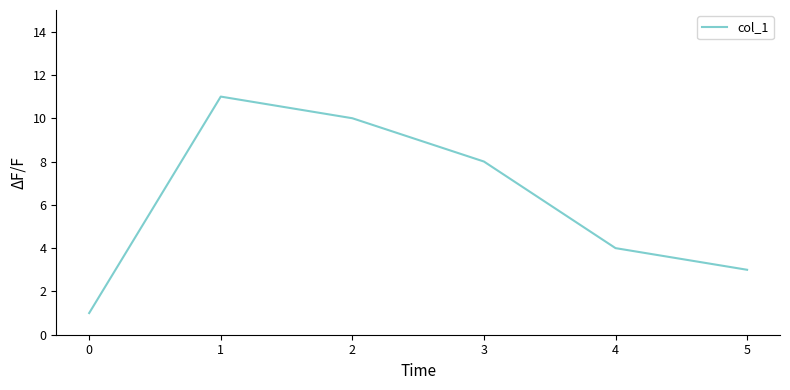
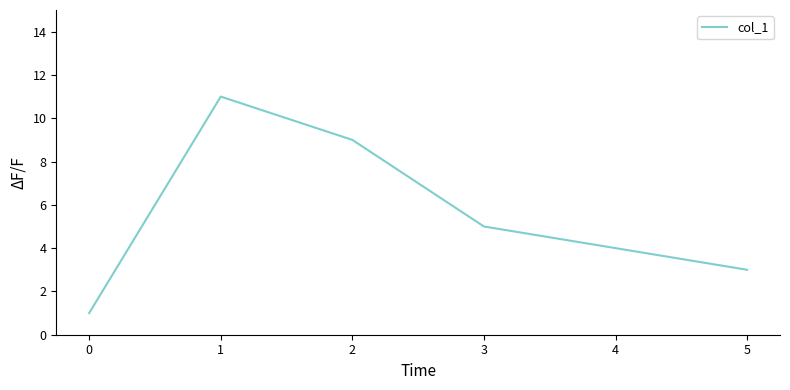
  {
    "0": 1,
    "1": 11,
-   "2": 10,
-   "3": 8,
+   "2": 9,
+   "3": 5,
    "4": 4,
    "5": 3
  }
